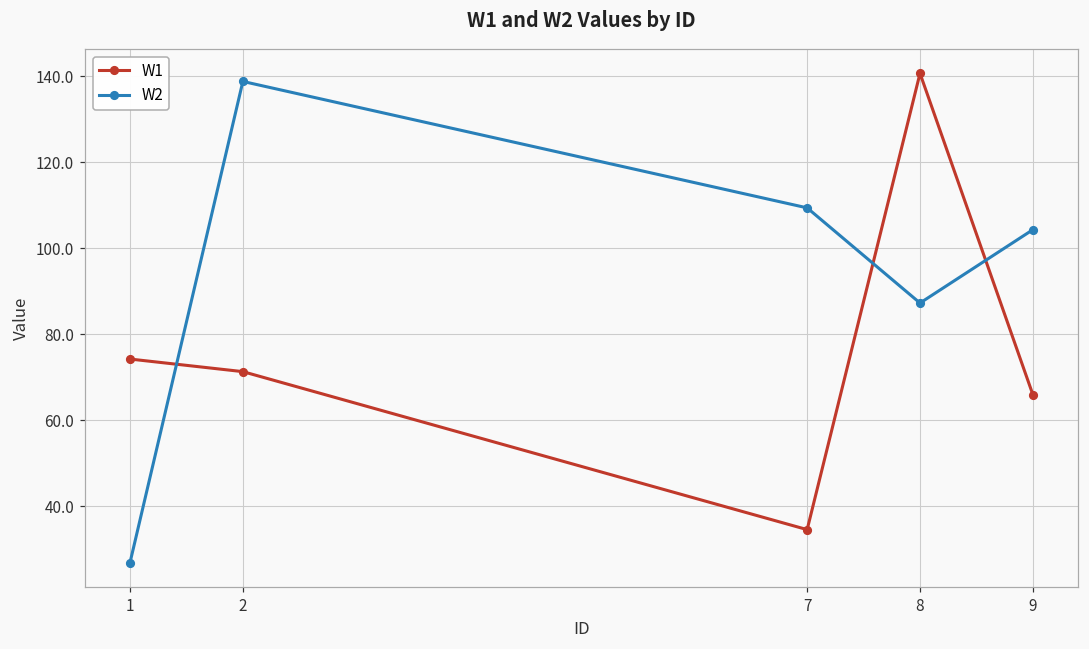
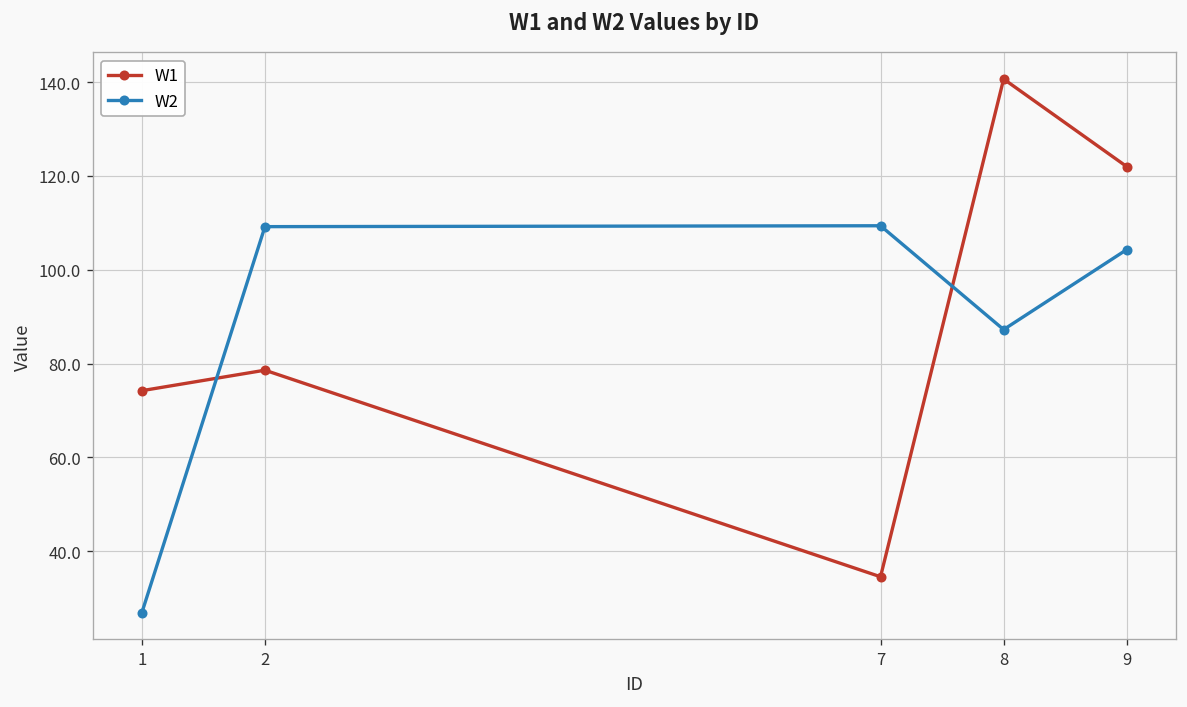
  {
    "W1": {
      "1": 74,
-     "2": 71,
+     "2": 79,
      "7": 35,
      "8": 141,
-     "9": 66
+     "9": 122
    },
    "W2": {
      "1": 27,
-     "2": 139,
+     "2": 109,
      "7": 109,
      "8": 87,
      "9": 104
    }
  }
